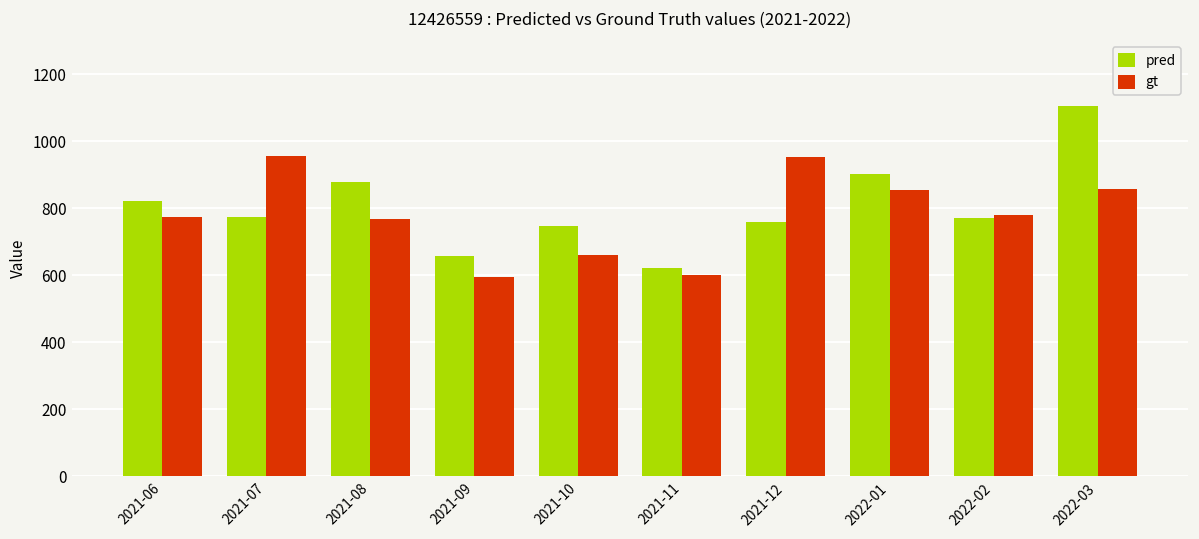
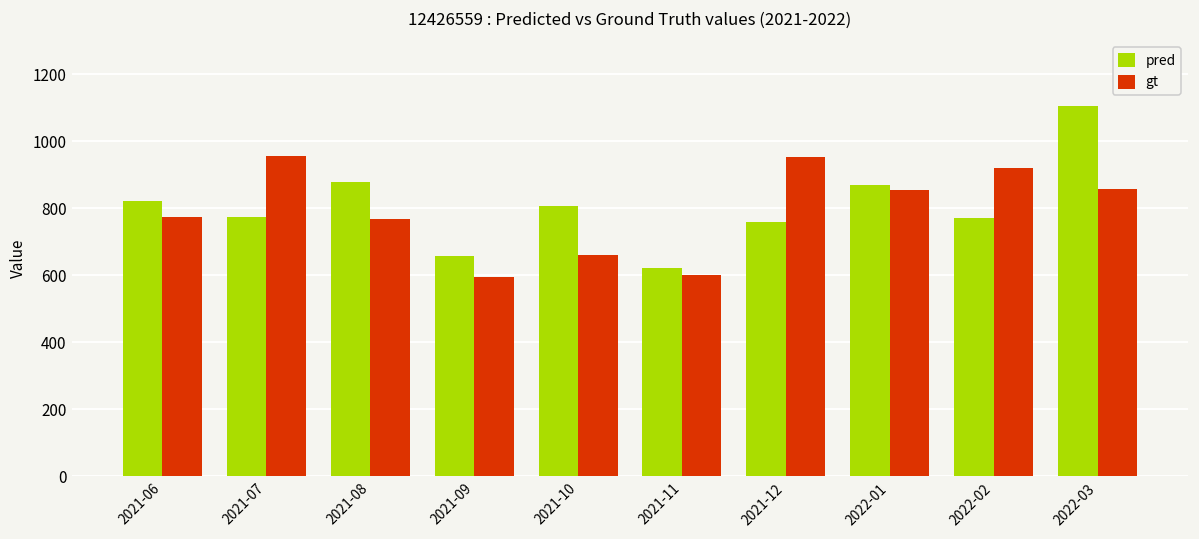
  {
    "pred": {
      "2021-06": 820,
      "2021-07": 770,
      "2021-08": 880,
      "2021-09": 660,
-     "2021-10": 750,
+     "2021-10": 810,
      "2021-11": 620,
      "2021-12": 760,
-     "2022-01": 900,
+     "2022-01": 870,
      "2022-02": 770,
      "2022-03": 1100
    },
    "gt": {
      "2021-06": 770,
      "2021-07": 960,
      "2021-08": 770,
      "2021-09": 590,
      "2021-10": 660,
      "2021-11": 600,
      "2021-12": 950,
      "2022-01": 860,
-     "2022-02": 780,
+     "2022-02": 920,
      "2022-03": 860
    }
  }
